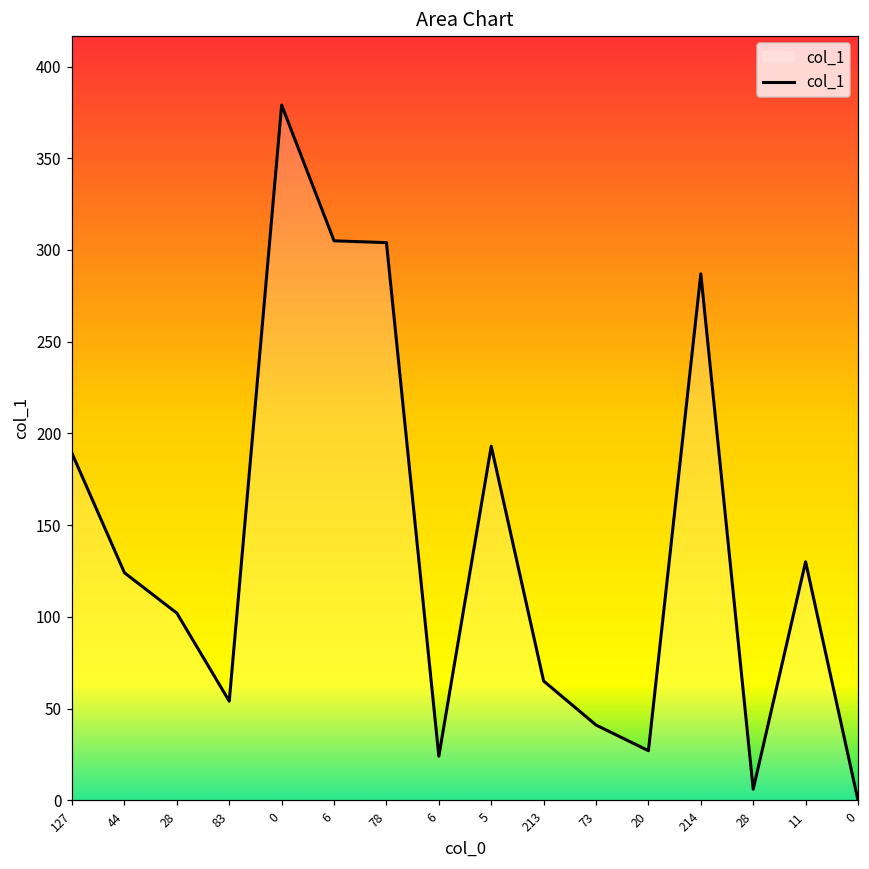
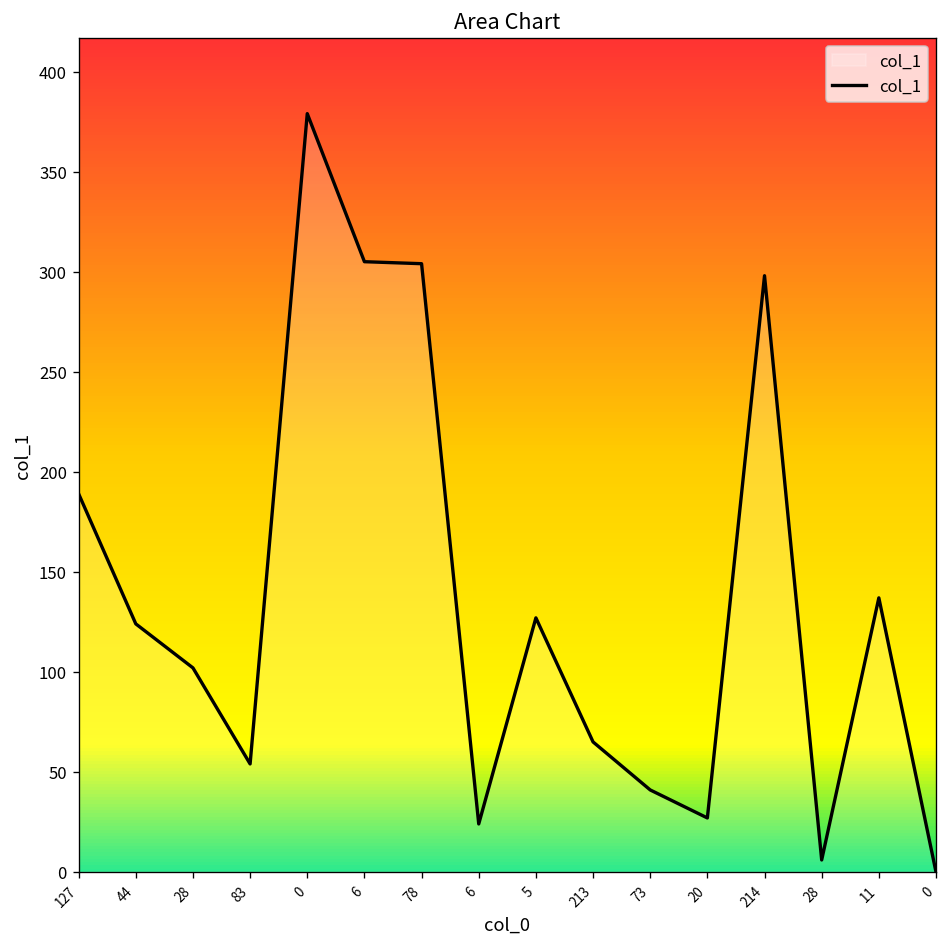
  {
    "127": 189,
    "44": 124,
    "83": 54,
    "78": 304,
-   "5": 193,
+   "5": 127,
    "213": 65,
    "73": 41,
    "20": 27,
-   "214": 287,
-   "11": 130
+   "214": 298,
+   "11": 137
  }
